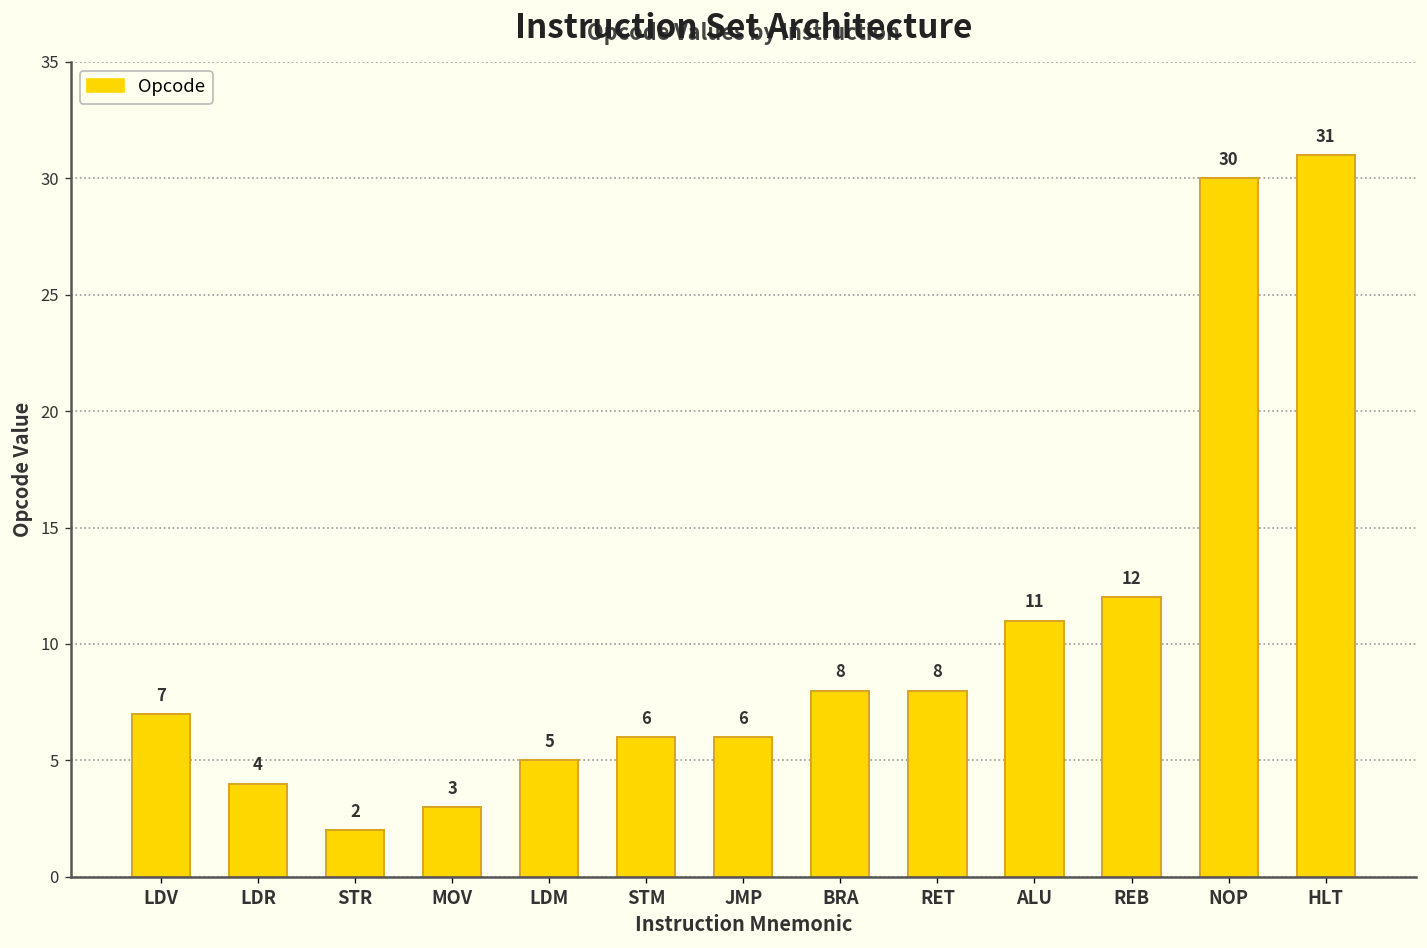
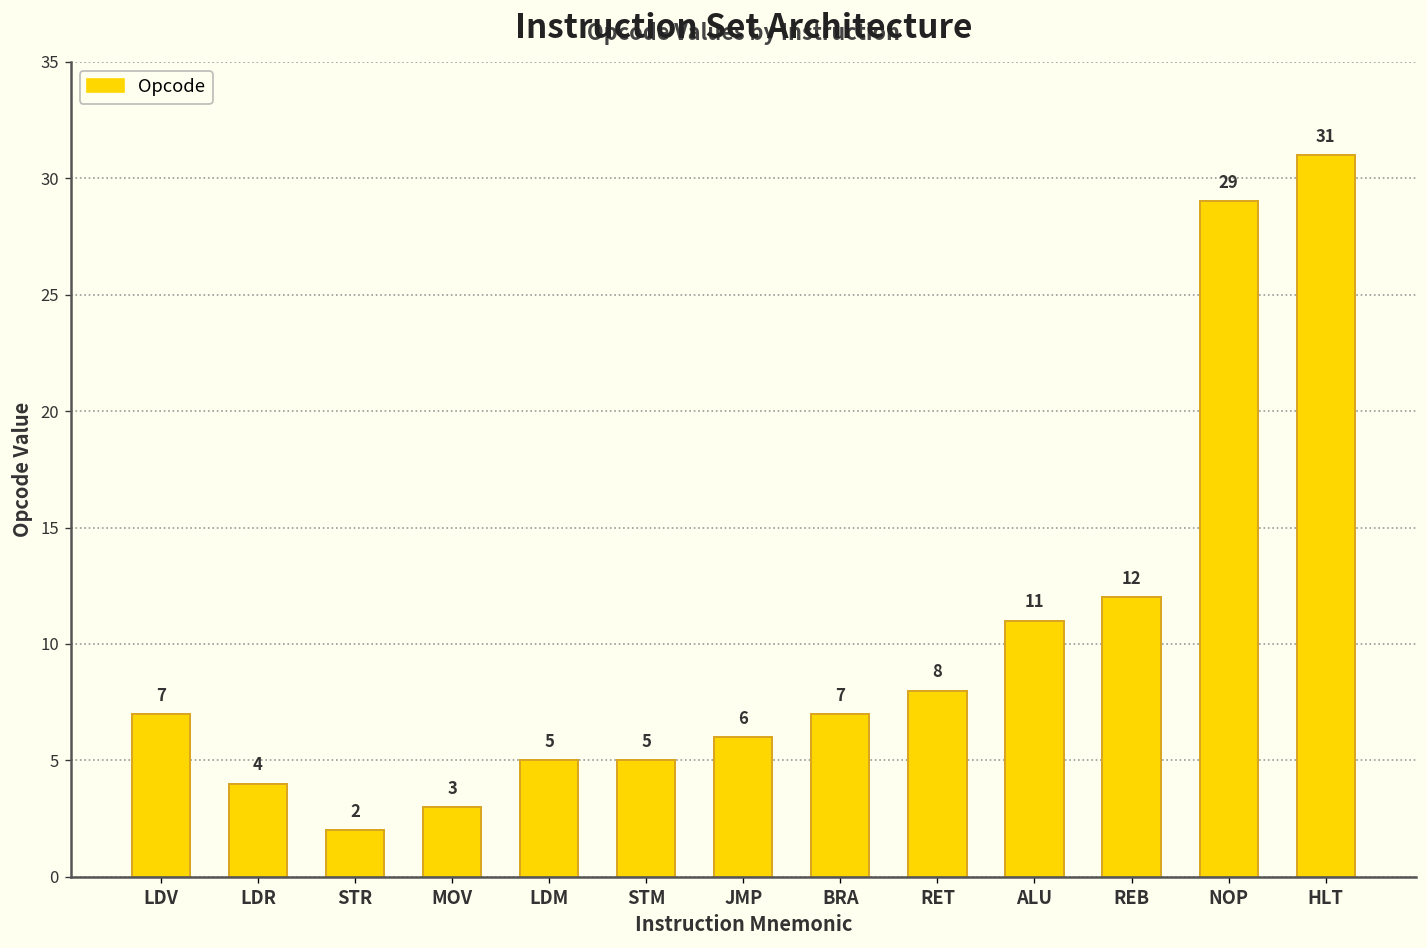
  {
    "LDV": 7,
    "LDR": 4,
    "STR": 2,
    "MOV": 3,
    "LDM": 5,
-   "STM": 6,
+   "STM": 5,
    "JMP": 6,
-   "BRA": 8,
+   "BRA": 7,
    "RET": 8,
    "ALU": 11,
    "REB": 12,
-   "NOP": 30,
+   "NOP": 29,
    "HLT": 31
  }
